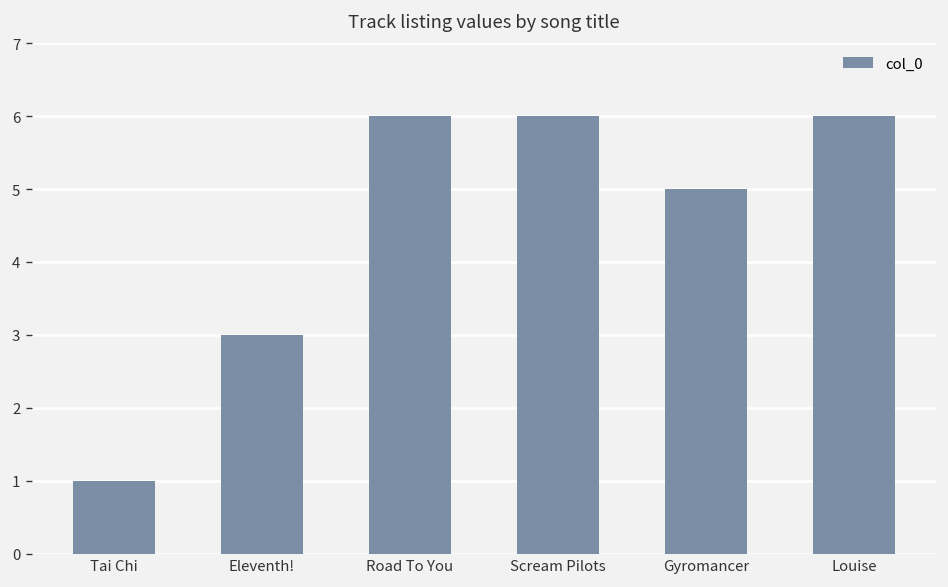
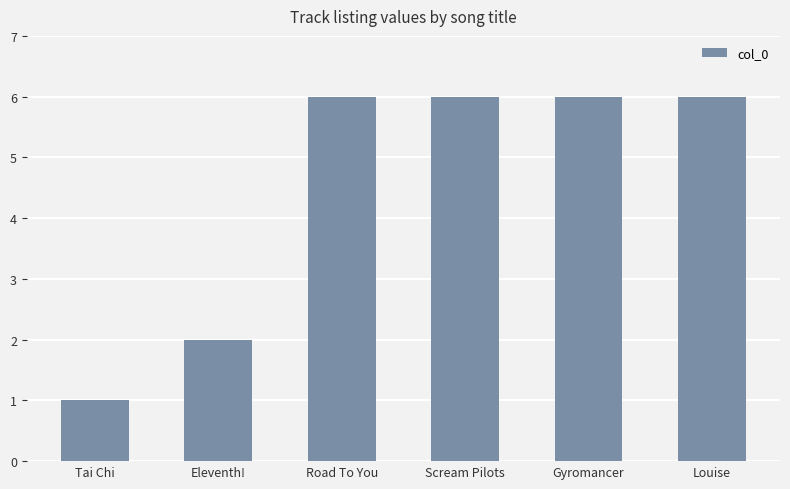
  {
    "Tai Chi": 1,
-   "Eleventh!": 3,
+   "Eleventh!": 2,
    "Road To You": 6,
    "Scream Pilots": 6,
-   "Gyromancer": 5,
+   "Gyromancer": 6,
    "Louise": 6
  }
